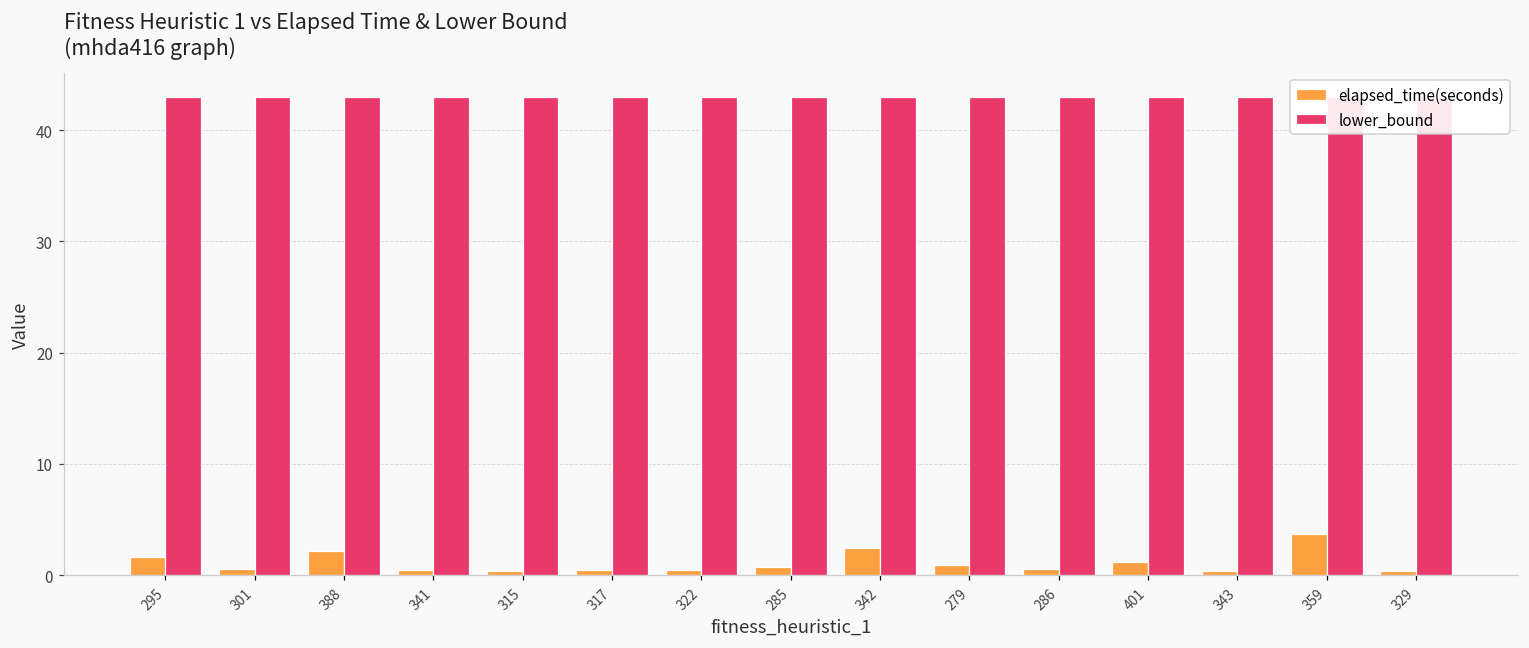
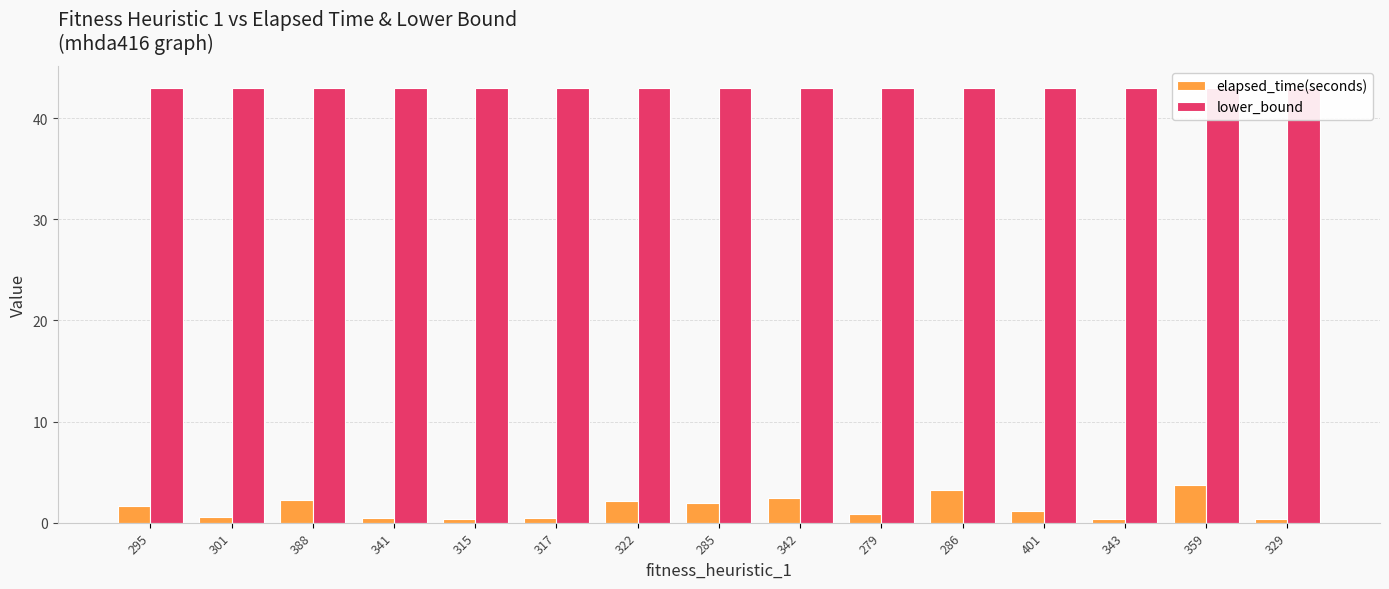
  {
    "elapsed_time(seconds)": {
      "295": 1.6,
      "301": 0.6,
      "388": 2.2,
      "341": 0.4,
      "315": 0.4,
      "317": 0.5,
-     "322": 0.4,
-     "285": 0.7,
+     "322": 2.1,
+     "285": 1.9,
      "342": 2.4,
      "279": 0.9,
-     "286": 0.6,
+     "286": 3.2,
      "401": 1.1,
      "343": 0.4,
      "359": 3.7,
      "329": 0.4
    },
    "lower_bound": {
      "295": 43.0,
      "301": 43.0,
      "388": 43.0,
      "341": 43.0,
      "315": 43.0,
      "317": 43.0,
      "322": 43.0,
      "285": 43.0,
      "342": 43.0,
      "279": 43.0,
      "286": 43.0,
      "401": 43.0,
      "343": 43.0
    }
  }
